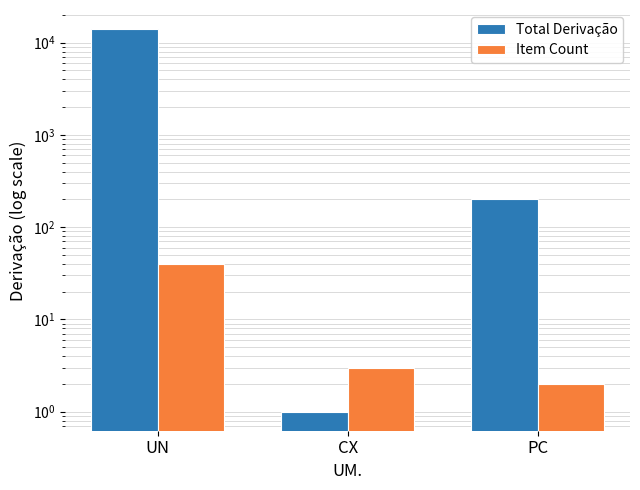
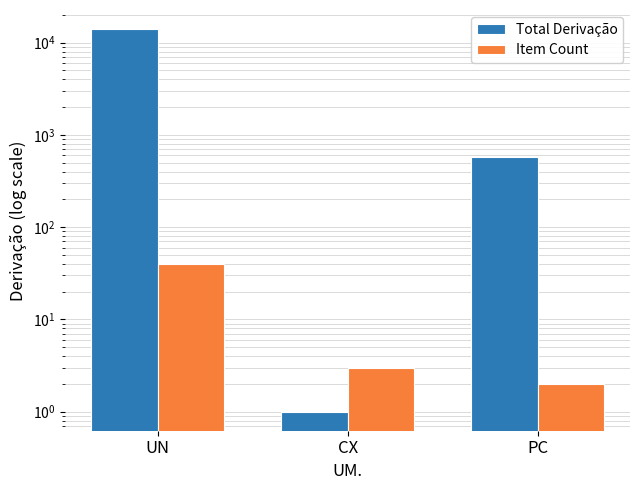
  {
    "Total Derivação": {
      "UN": 14000,
      "CX": 1,
-     "PC": 200
+     "PC": 600
    },
    "Item Count": {
      "UN": 40,
      "CX": 3,
      "PC": 2
    }
  }
